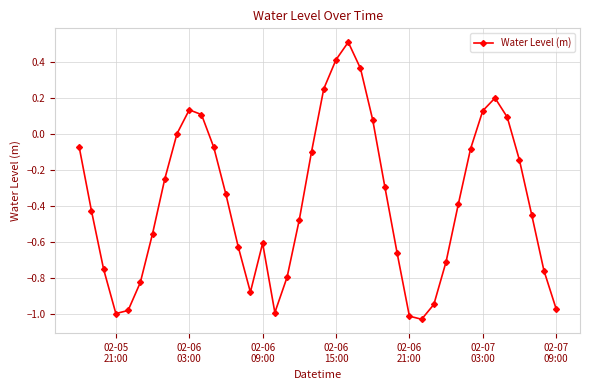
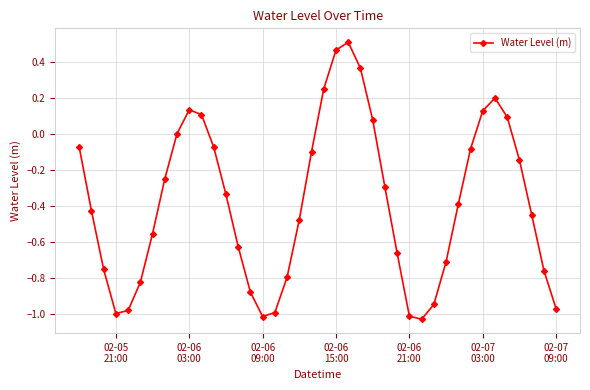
  {
    "02-05 21:00": -1.00,
    "02-06 03:00": 0.13,
-   "02-06 09:00": -0.61,
-   "02-06 15:00": 0.41,
+   "02-06 09:00": -1.01,
+   "02-06 15:00": 0.46,
    "02-06 21:00": -1.01,
    "02-07 03:00": 0.13,
    "02-07 09:00": -0.97
  }
